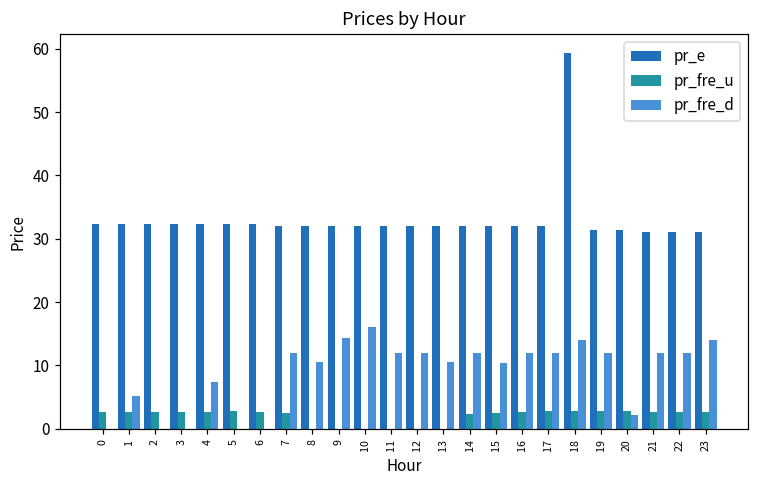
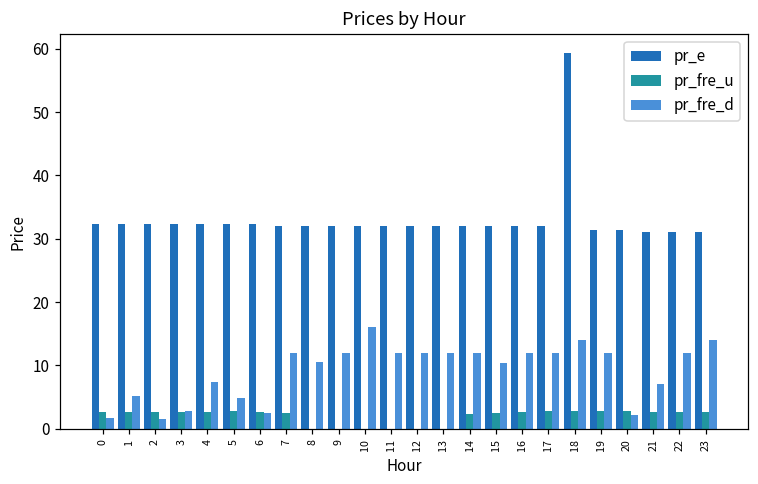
  {
    "pr_fre_d": {
-     "0": 0,
+     "0": 2,
      "1": 5,
-     "2": 0,
-     "3": 0,
+     "2": 2,
+     "3": 3,
      "4": 7,
-     "5": 0,
-     "6": 0,
+     "5": 5,
+     "6": 2,
      "7": 12,
      "8": 11,
-     "9": 14,
+     "9": 12,
      "10": 16,
      "11": 12,
      "12": 12,
-     "13": 11,
+     "13": 12,
      "14": 12,
      "15": 10,
      "16": 12,
      "17": 12,
      "18": 14,
      "19": 12,
      "20": 2,
-     "21": 12,
+     "21": 7,
      "22": 12,
      "23": 14
    }
  }
